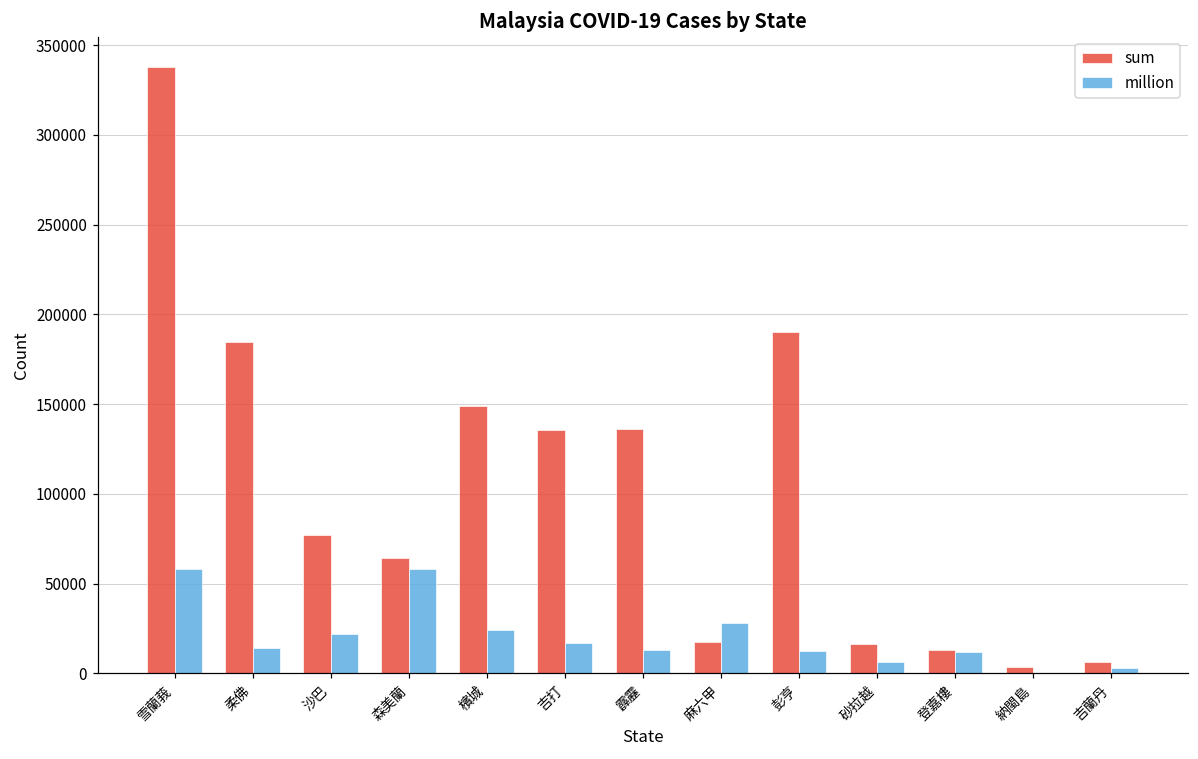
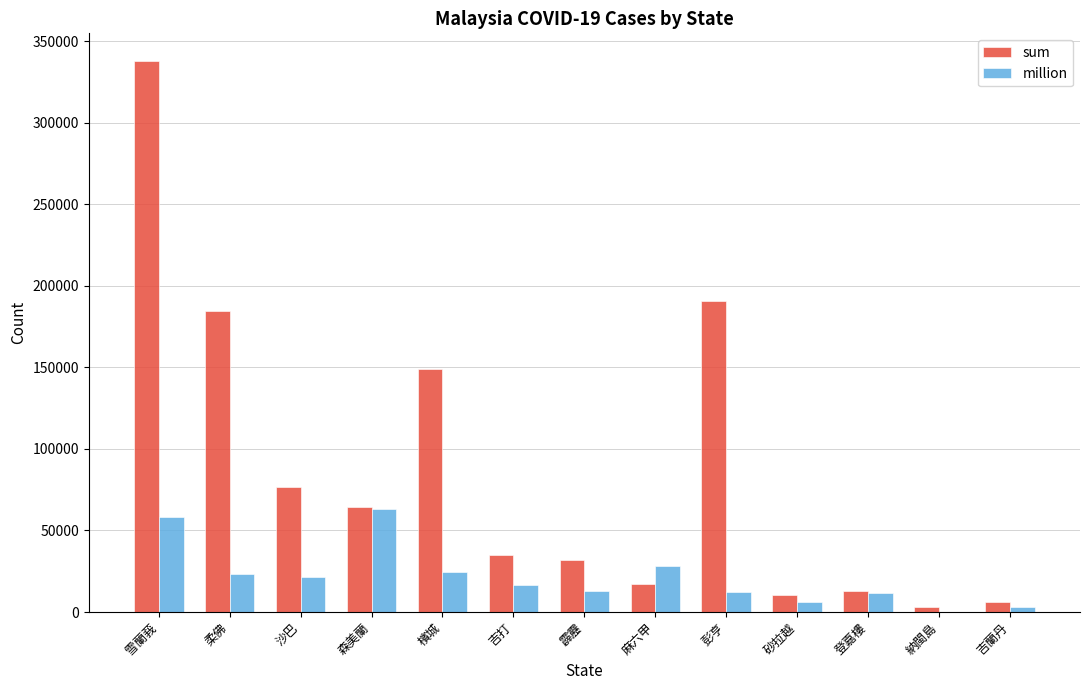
  {
    "sum": {
      "雪蘭莪": 338000,
      "柔佛": 185000,
      "沙巴": 77000,
      "森美蘭": 64000,
      "檳城": 149000,
-     "吉打": 136000,
-     "霹靂": 136000,
+     "吉打": 35000,
+     "霹靂": 32000,
      "麻六甲": 17000,
      "彭亨": 190000,
-     "砂拉越": 16000,
+     "砂拉越": 11000,
      "登嘉樓": 13000,
      "納閩島": 3000,
      "吉蘭丹": 6000
    },
    "million": {
      "雪蘭莪": 58000,
-     "柔佛": 14000,
+     "柔佛": 23000,
      "沙巴": 22000,
-     "森美蘭": 58000,
+     "森美蘭": 63000,
      "檳城": 24000,
      "吉打": 17000,
      "霹靂": 13000,
      "麻六甲": 28000,
      "彭亨": 12000,
      "砂拉越": 6000,
      "登嘉樓": 12000,
      "納閩島": 0,
      "吉蘭丹": 3000
    }
  }
